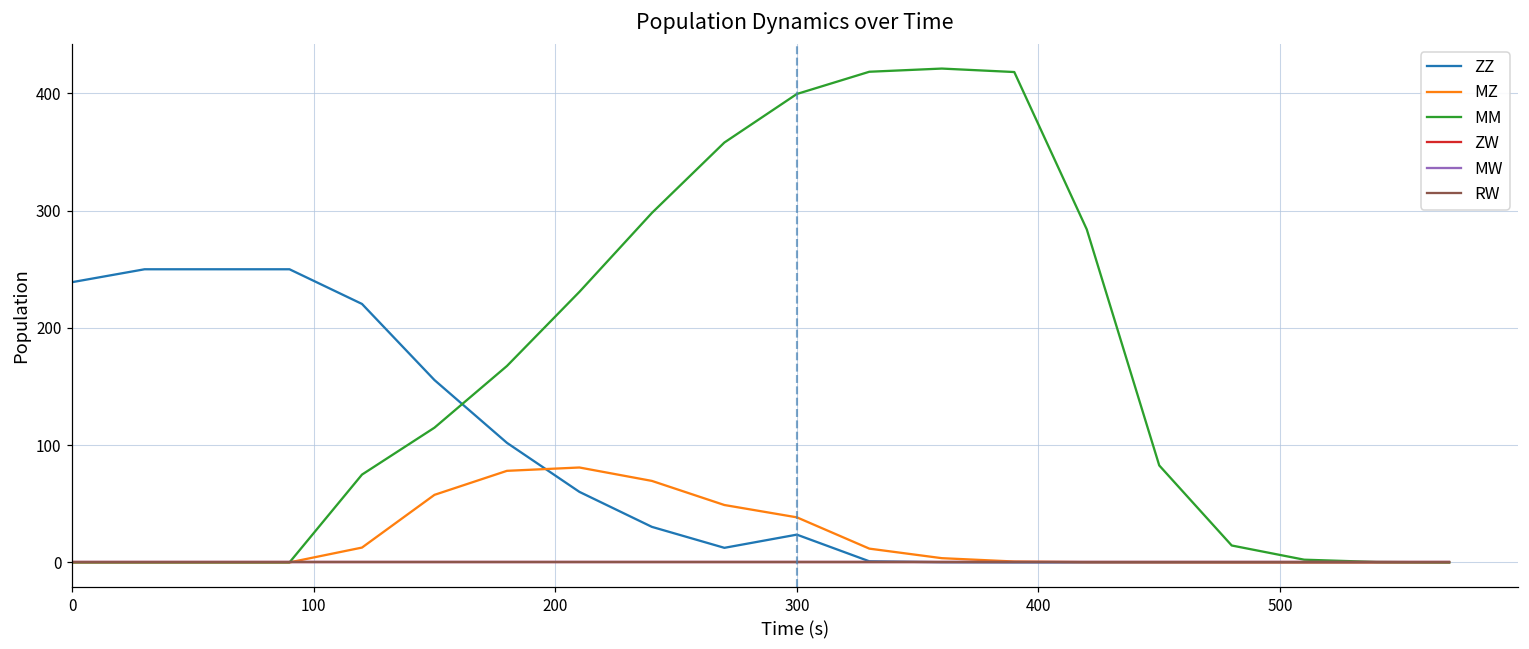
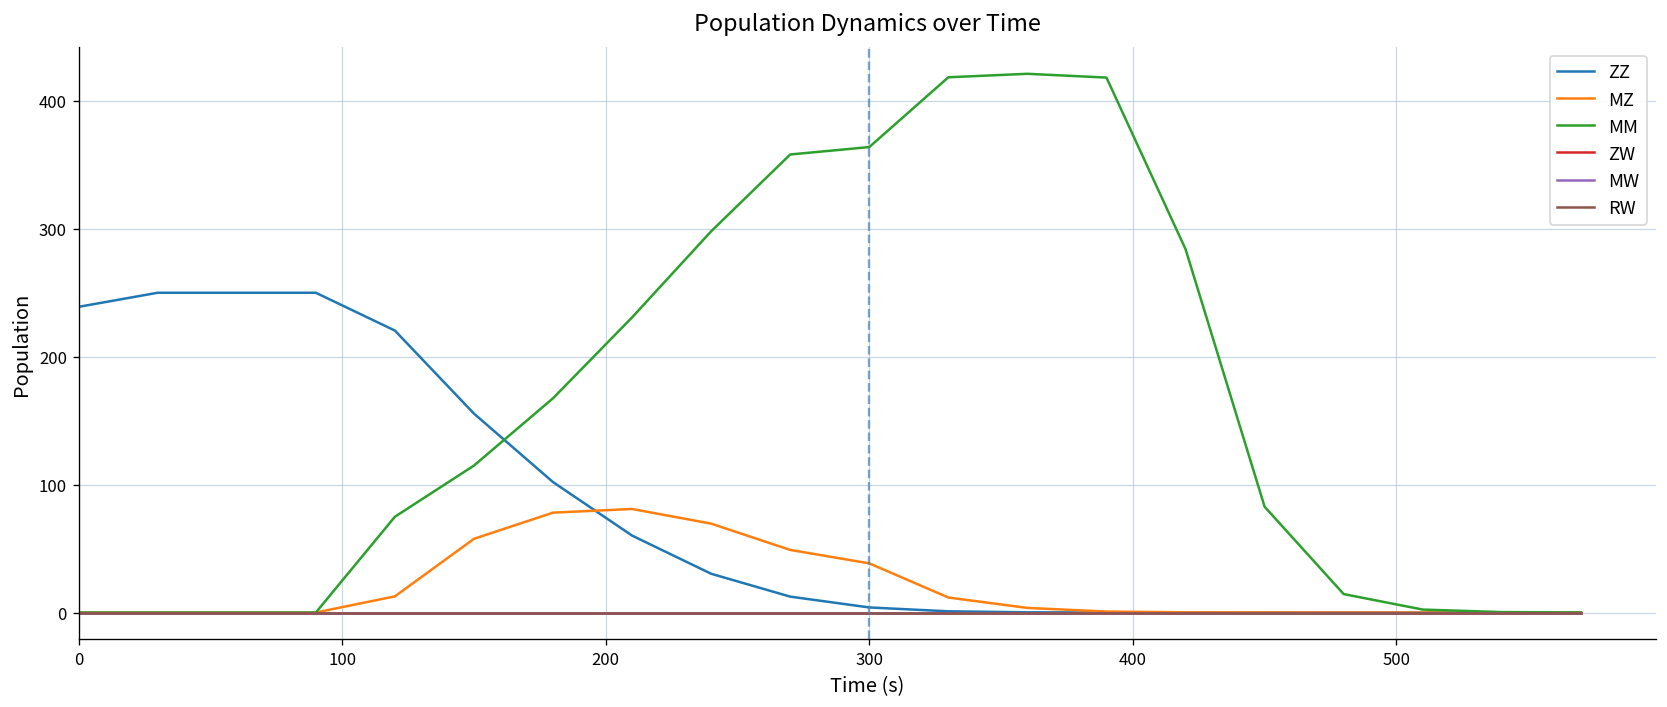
  {
    "ZZ": {
      "0": 239,
-     "300": 24
+     "300": 4
    },
    "MZ": {
      "300": 38
    },
    "MM": {
-     "300": 399
+     "300": 364
    },
    "RW": {
      "300": 0
    }
  }
